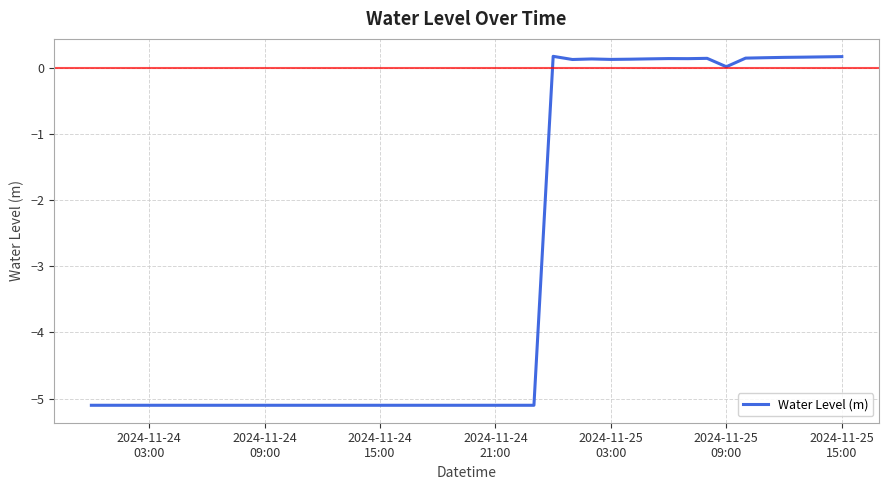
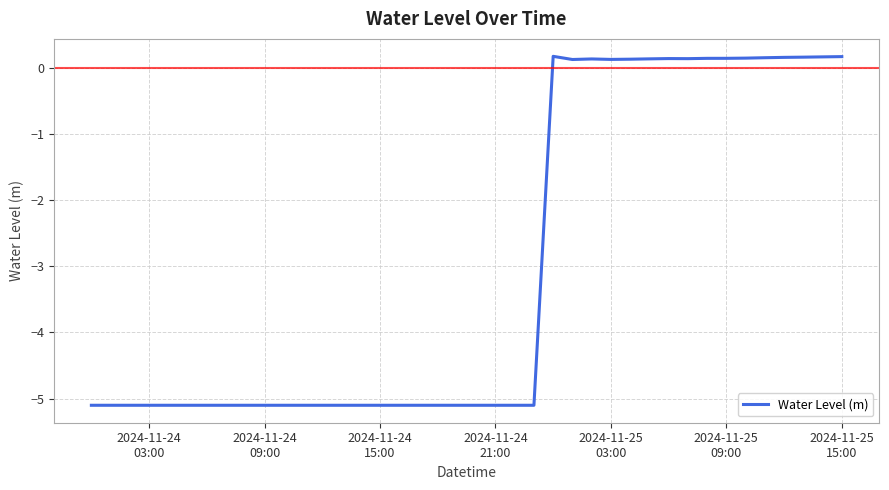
  {
    "2024-11-24 03:00": -5.1,
    "2024-11-24 09:00": -5.1,
    "2024-11-24 15:00": -5.1,
    "2024-11-24 21:00": -5.1,
    "2024-11-25 03:00": 0.1,
-   "2024-11-25 09:00": 0.0,
+   "2024-11-25 09:00": 0.1,
    "2024-11-25 15:00": 0.2
  }
